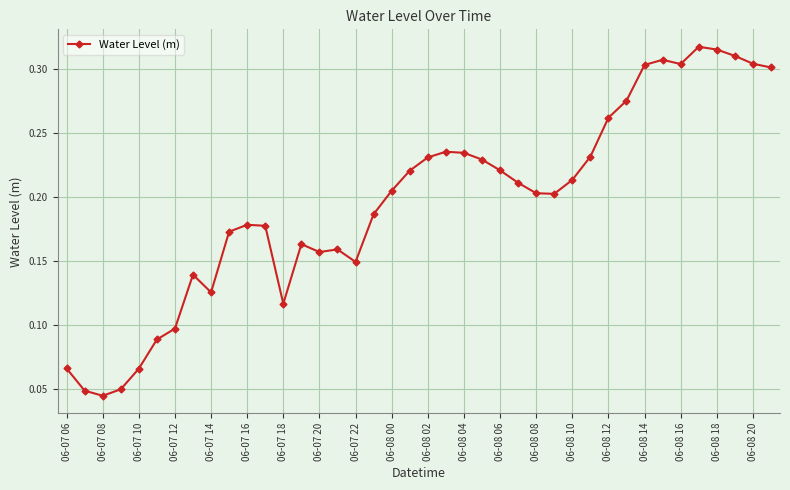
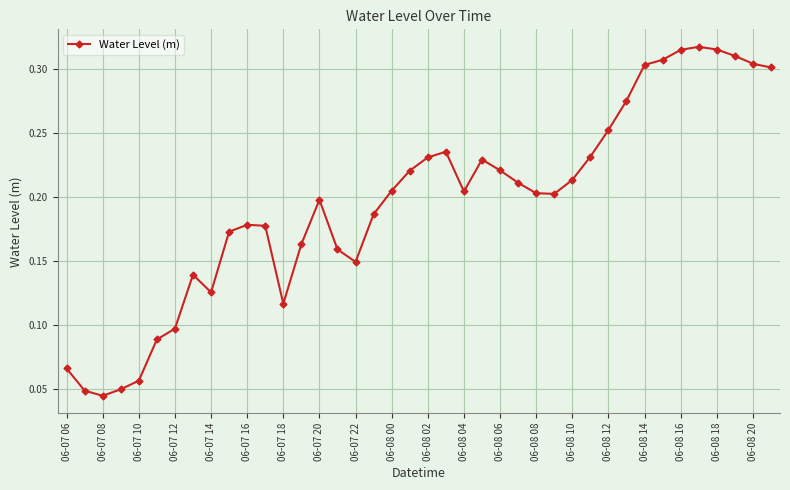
  {
    "06-07 06": 0.066,
    "06-07 08": 0.044,
-   "06-07 10": 0.066,
+   "06-07 10": 0.056,
    "06-07 12": 0.097,
    "06-07 14": 0.125,
    "06-07 16": 0.178,
    "06-07 18": 0.117,
-   "06-07 20": 0.157,
+   "06-07 20": 0.198,
    "06-07 22": 0.149,
    "06-08 00": 0.205,
    "06-08 02": 0.231,
-   "06-08 04": 0.235,
+   "06-08 04": 0.204,
    "06-08 06": 0.221,
    "06-08 08": 0.203,
    "06-08 10": 0.213,
-   "06-08 12": 0.262,
+   "06-08 12": 0.252,
    "06-08 14": 0.303,
-   "06-08 16": 0.304,
+   "06-08 16": 0.315,
    "06-08 18": 0.315,
    "06-08 20": 0.304
  }
